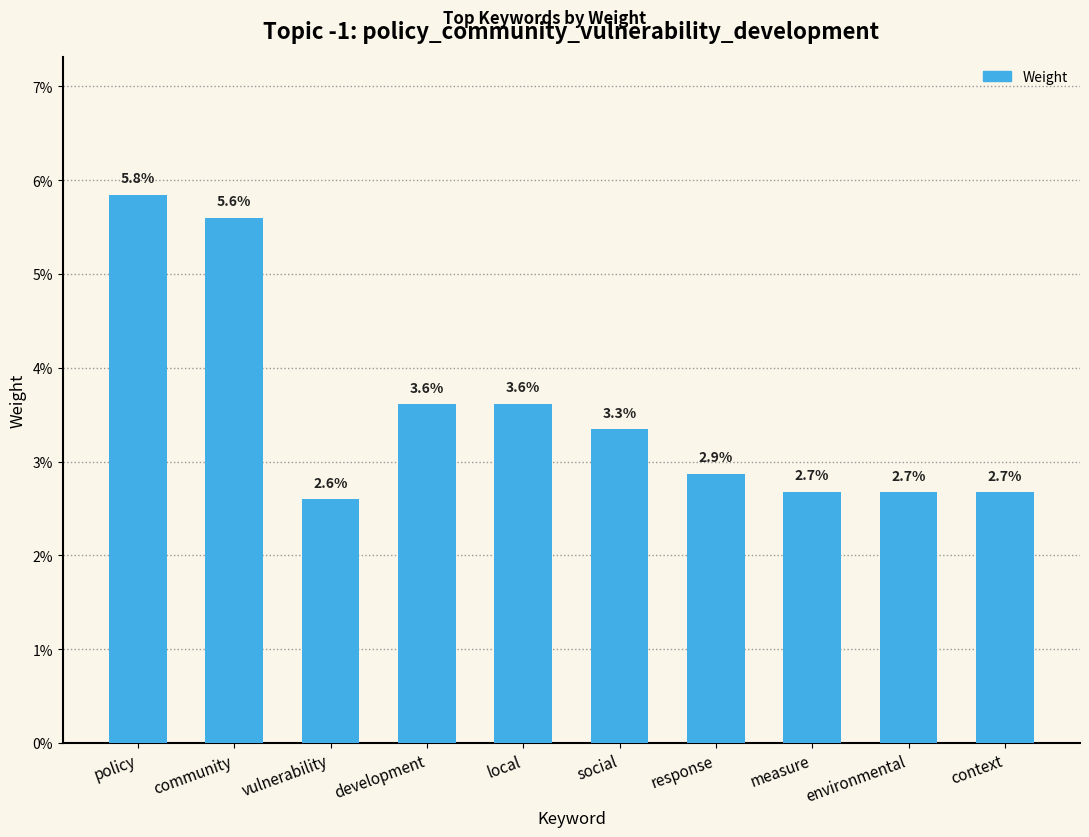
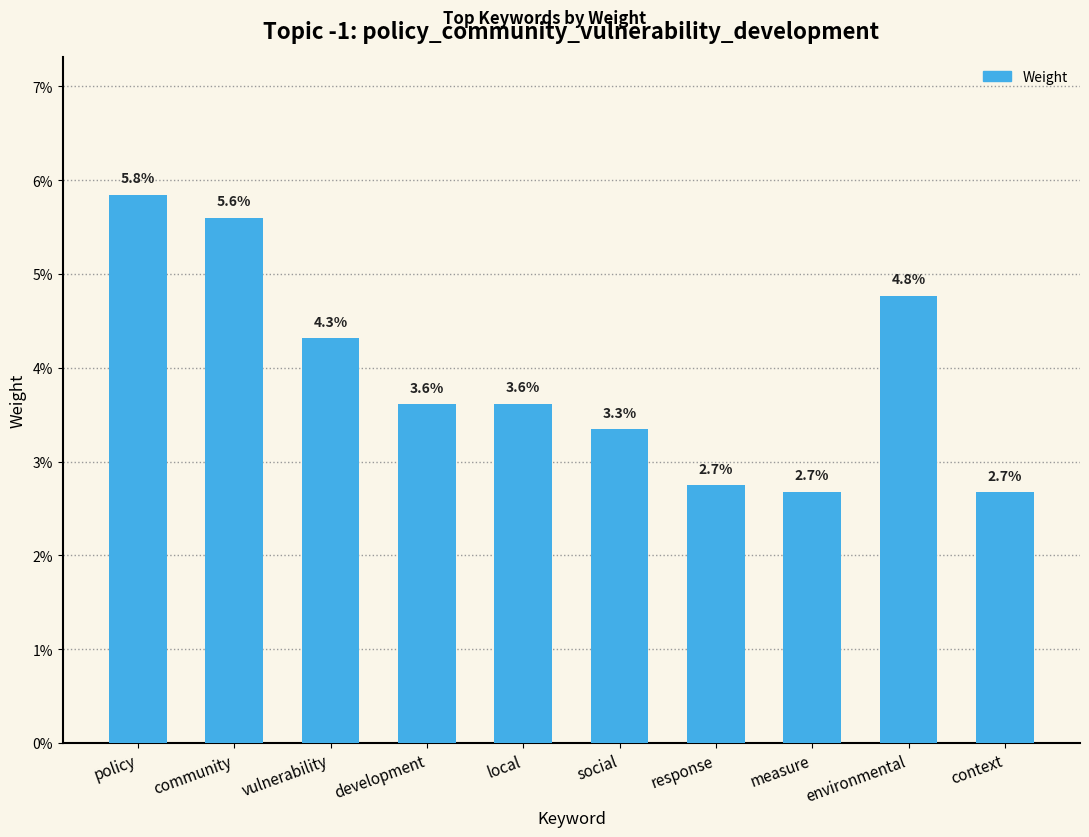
  {
    "policy": "5.8%",
    "community": "5.6%",
-   "vulnerability": "2.6%",
+   "vulnerability": "4.3%",
    "development": "3.6%",
    "local": "3.6%",
    "social": "3.3%",
-   "response": "2.9%",
+   "response": "2.7%",
    "measure": "2.7%",
-   "environmental": "2.7%",
+   "environmental": "4.8%",
    "context": "2.7%"
  }
